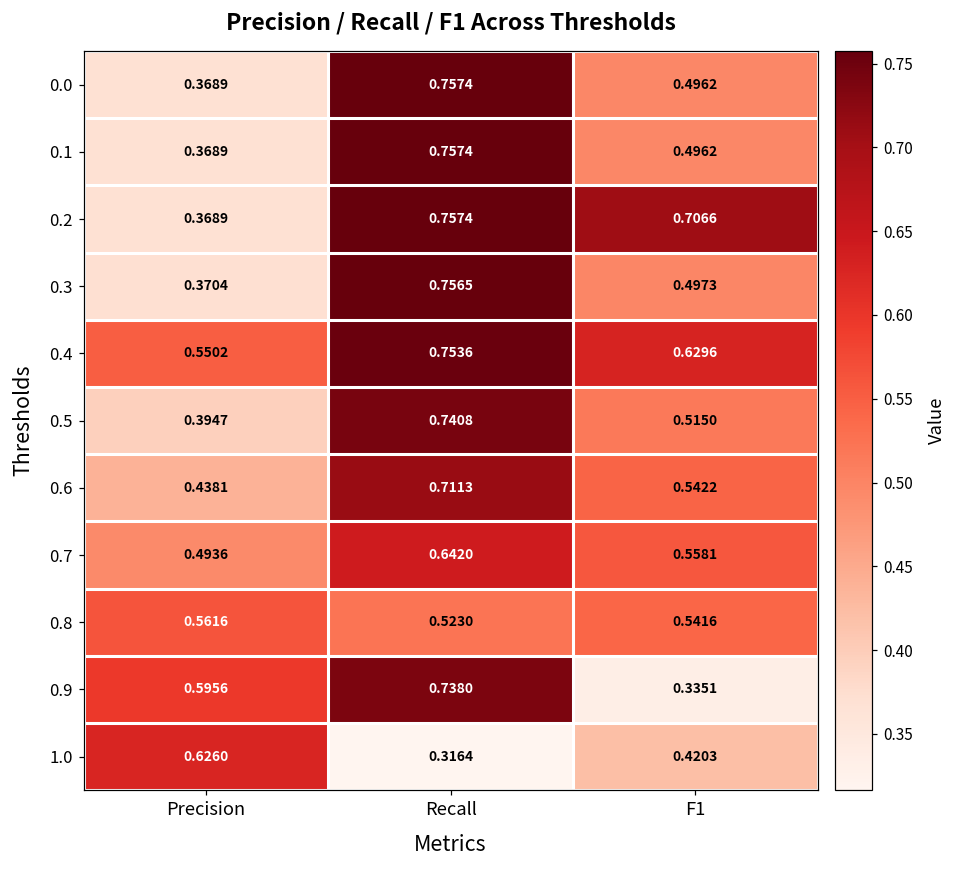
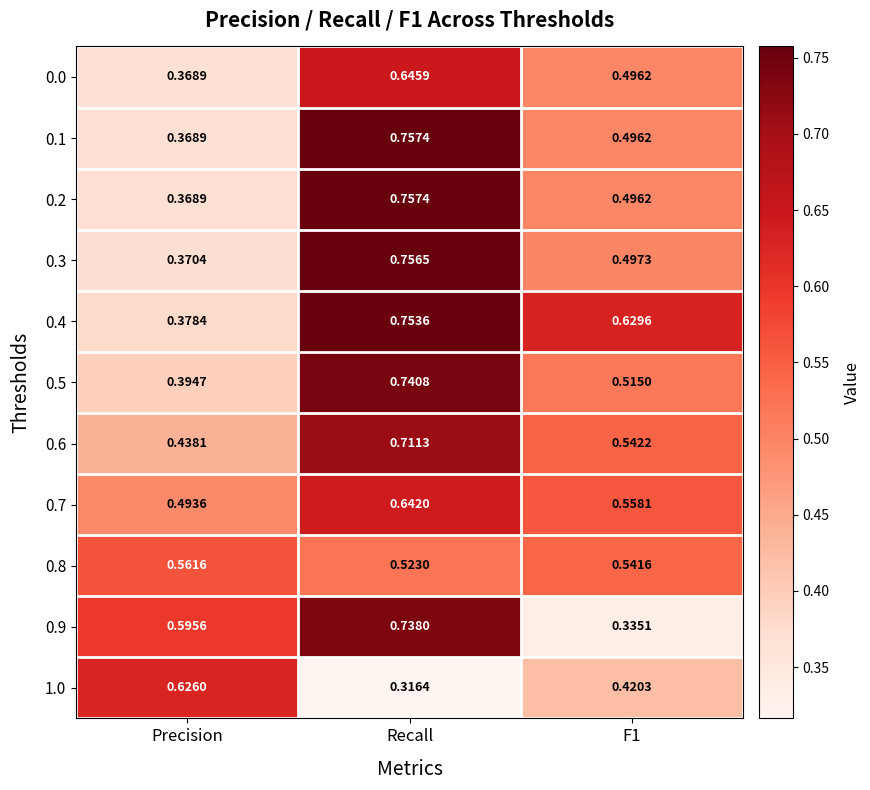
  {
    "0.0": {
      "Precision": 0.3689,
-     "Recall": 0.7574,
+     "Recall": 0.6459,
      "F1": 0.4962
    },
    "0.1": {
      "Precision": 0.3689,
      "Recall": 0.7574,
      "F1": 0.4962
    },
    "0.2": {
      "Precision": 0.3689,
      "Recall": 0.7574,
-     "F1": 0.7066
+     "F1": 0.4962
    },
    "0.3": {
      "Precision": 0.3704,
      "Recall": 0.7565,
      "F1": 0.4973
    },
    "0.4": {
-     "Precision": 0.5502,
+     "Precision": 0.3784,
      "Recall": 0.7536,
      "F1": 0.6296
    },
    "0.5": {
      "Precision": 0.3947,
      "Recall": 0.7408,
      "F1": 0.5150
    },
    "0.6": {
      "Precision": 0.4381,
      "Recall": 0.7113,
      "F1": 0.5422
    },
    "0.7": {
      "Precision": 0.4936,
      "Recall": 0.6420,
      "F1": 0.5581
    },
    "0.8": {
      "Precision": 0.5616,
      "Recall": 0.5230,
      "F1": 0.5416
    },
    "0.9": {
      "Precision": 0.5956,
      "Recall": 0.7380,
      "F1": 0.3351
    },
    "1.0": {
      "Precision": 0.6260,
      "Recall": 0.3164,
      "F1": 0.4203
    }
  }
